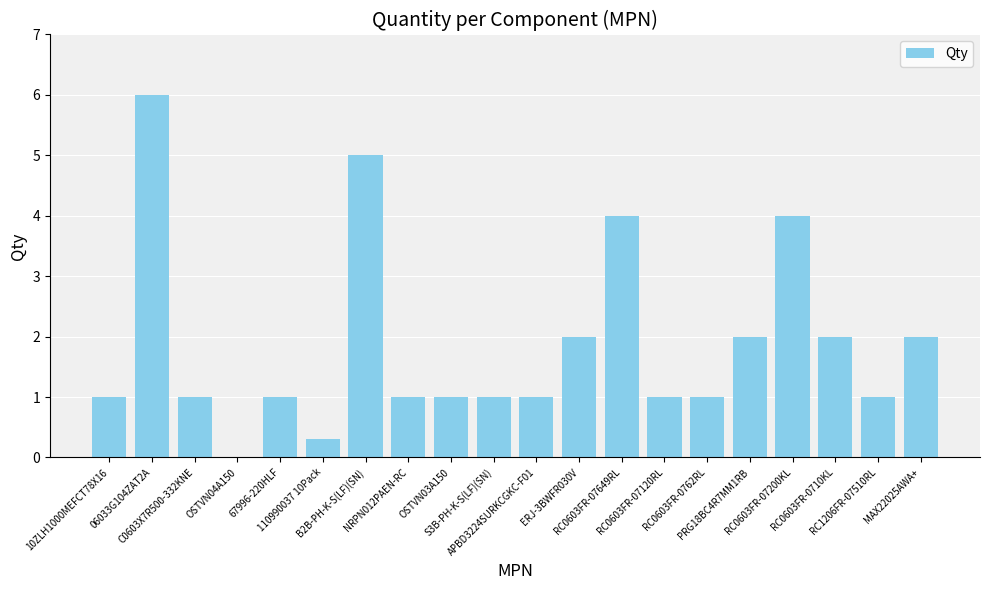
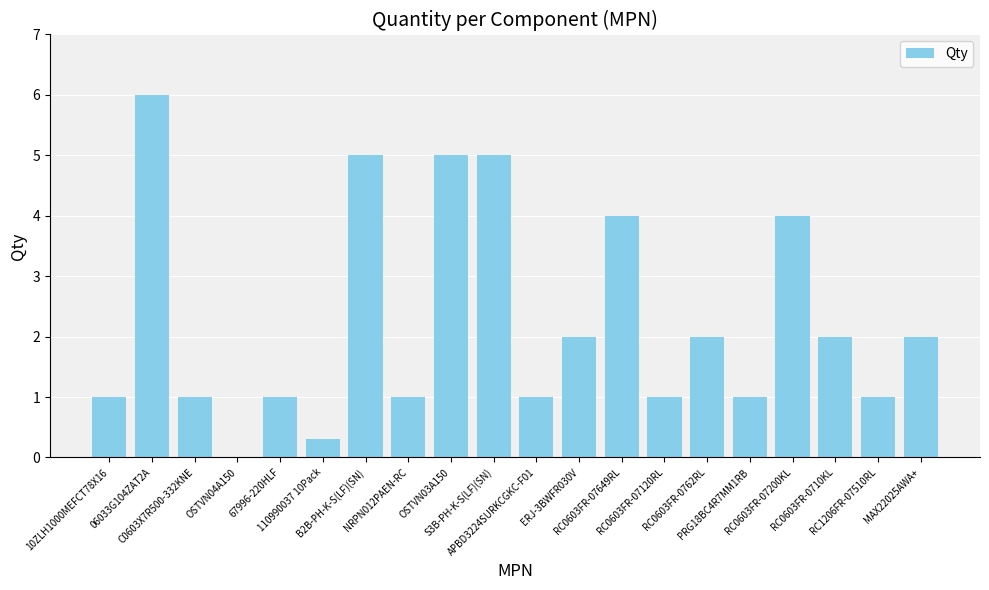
  {
    "10ZLH1000MEFCT78X16": 1,
    "06033G104ZAT2A": 6,
    "C0603X7R500-332KNE": 1,
    "OSTVN04A150": 0,
    "67996-220HLF": 1,
    "110990037 10Pack": 0.3,
    "B2B-PH-K-S(LF)(SN)": 5,
    "NRPN012PAEN-RC": 1,
-   "OSTVN03A150": 1,
-   "S3B-PH-K-S(LF)(SN)": 1,
+   "OSTVN03A150": 5,
+   "S3B-PH-K-S(LF)(SN)": 5,
    "APBD3224SURKCGKC-F01": 1,
    "ERJ-3BWFR030V": 2,
    "RC0603FR-07649RL": 4,
    "RC0603FR-07120RL": 1,
-   "RC0603FR-0762RL": 1,
-   "PRG18BC4R7MM1RB": 2,
+   "RC0603FR-0762RL": 2,
+   "PRG18BC4R7MM1RB": 1,
    "RC0603FR-07200KL": 4,
    "RC0603FR-0710KL": 2,
    "RC1206FR-07510RL": 1,
    "MAX22025AWA+": 2
  }
